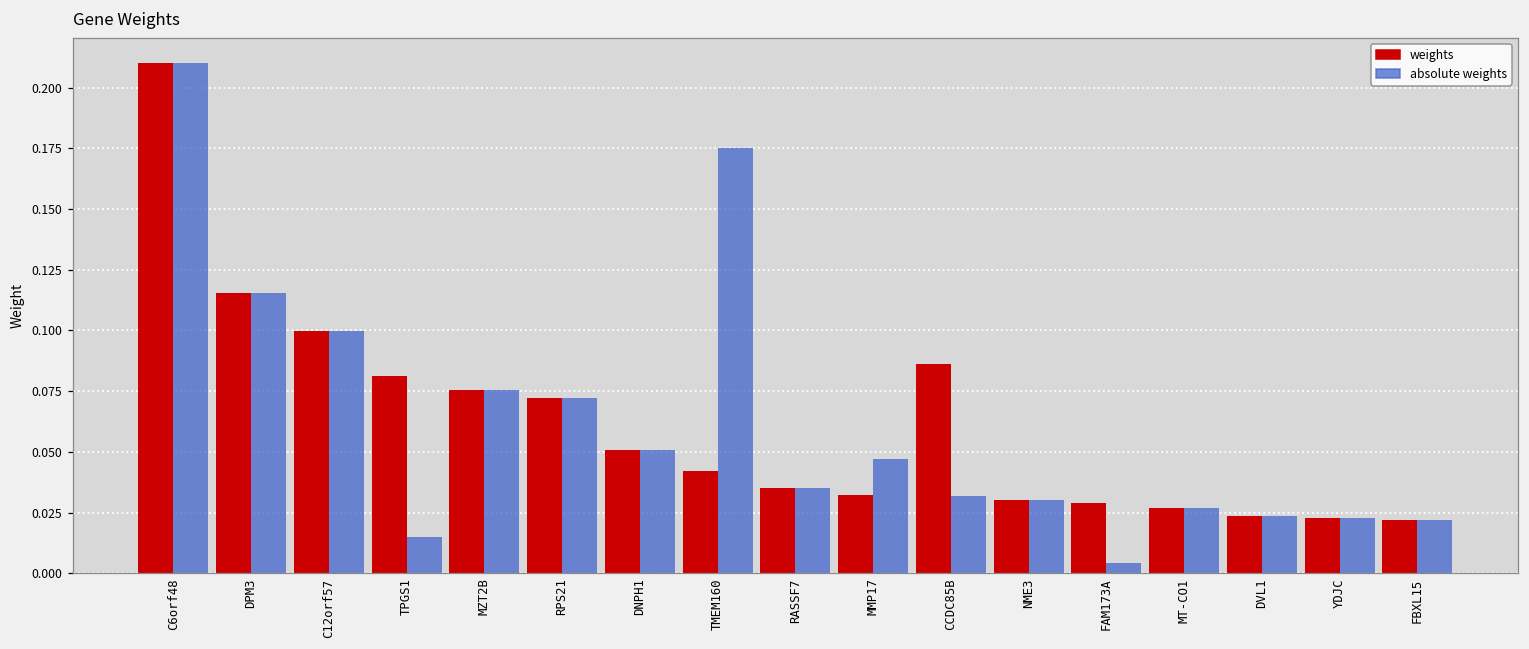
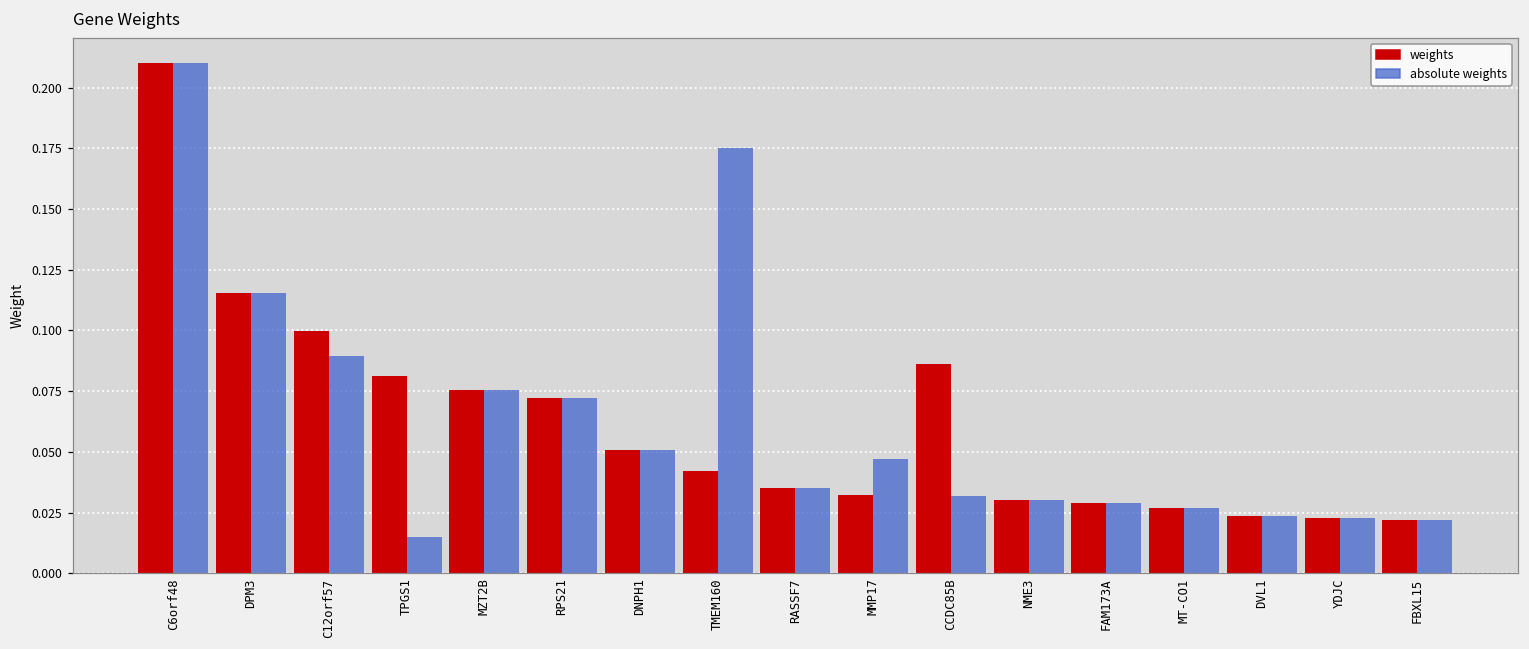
  {
    "weights": {
      "C6orf48": 0.210,
      "DPM3": 0.116,
      "C12orf57": 0.100,
      "TPGS1": 0.081,
      "MZT2B": 0.076,
      "RPS21": 0.072,
      "DNPH1": 0.051,
      "TMEM160": 0.042,
      "RASSF7": 0.035,
      "MMP17": 0.032,
      "CCDC85B": 0.086,
      "NME3": 0.030,
      "FAM173A": 0.029,
      "MT-CO1": 0.027,
      "DVL1": 0.023,
      "YDJC": 0.023,
      "FBXL15": 0.022
    },
    "absolute weights": {
      "C6orf48": 0.210,
      "DPM3": 0.116,
-     "C12orf57": 0.100,
+     "C12orf57": 0.090,
      "TPGS1": 0.015,
      "MZT2B": 0.076,
      "RPS21": 0.072,
      "DNPH1": 0.051,
      "TMEM160": 0.175,
      "RASSF7": 0.035,
      "MMP17": 0.047,
      "CCDC85B": 0.032,
      "NME3": 0.030,
-     "FAM173A": 0.004,
+     "FAM173A": 0.029,
      "MT-CO1": 0.027,
      "DVL1": 0.023,
      "YDJC": 0.023,
      "FBXL15": 0.022
    }
  }
